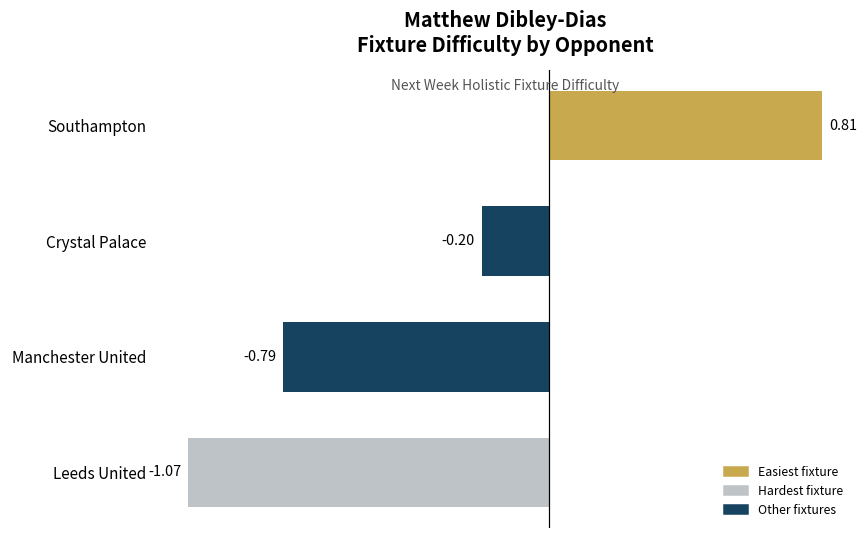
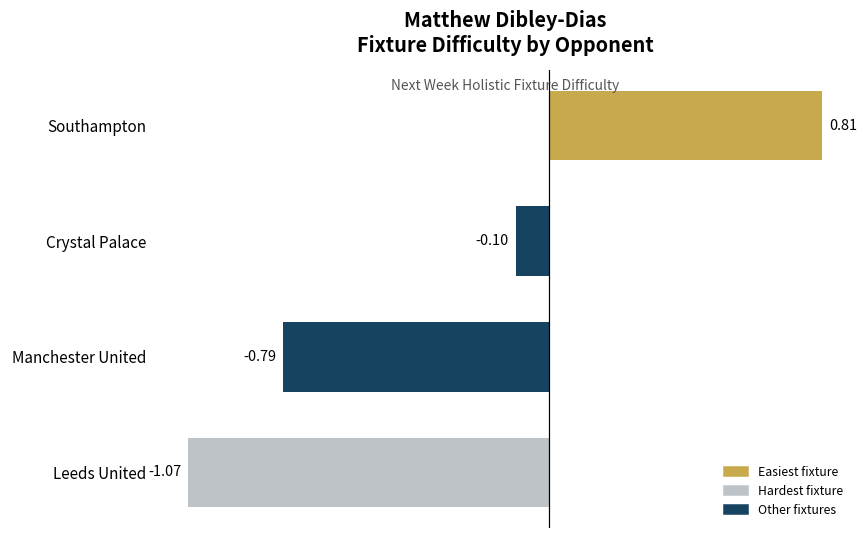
  {
    "Southampton": 0.81,
-   "Crystal Palace": -0.20,
+   "Crystal Palace": -0.10,
    "Manchester United": -0.79,
    "Leeds United": -1.07
  }
